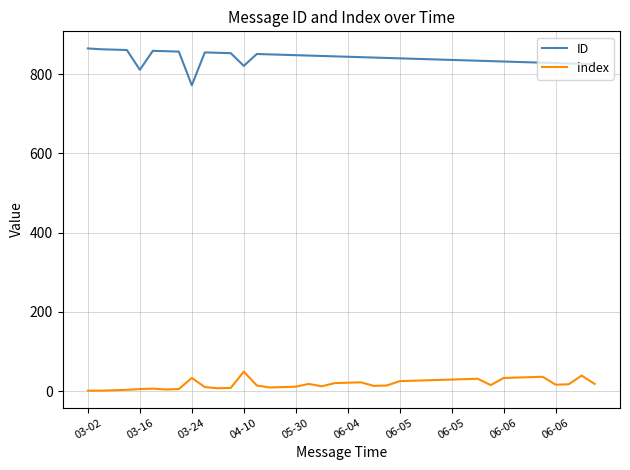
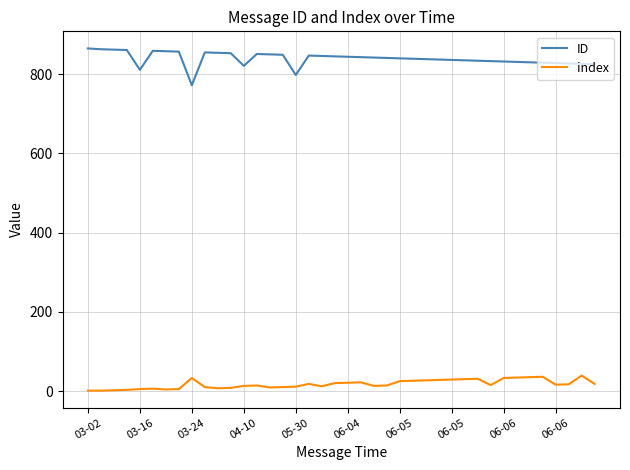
  {
    "ID": {
      "03-02": 870,
      "03-16": 810,
      "03-24": 770,
      "04-10": 820,
-     "05-30": 850,
+     "05-30": 800,
      "06-04": 840
    },
    "index": {
      "03-02": 0,
      "03-16": 10,
      "03-24": 30,
-     "04-10": 50,
+     "04-10": 10,
      "05-30": 10,
      "06-04": 20
    }
  }
